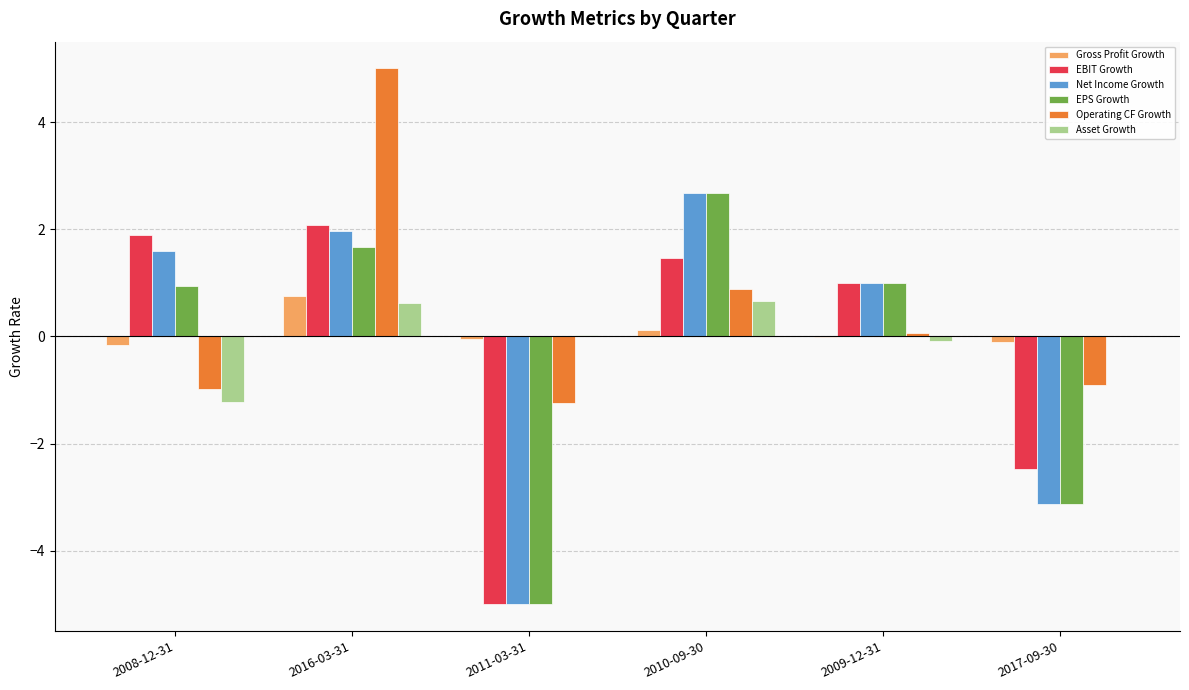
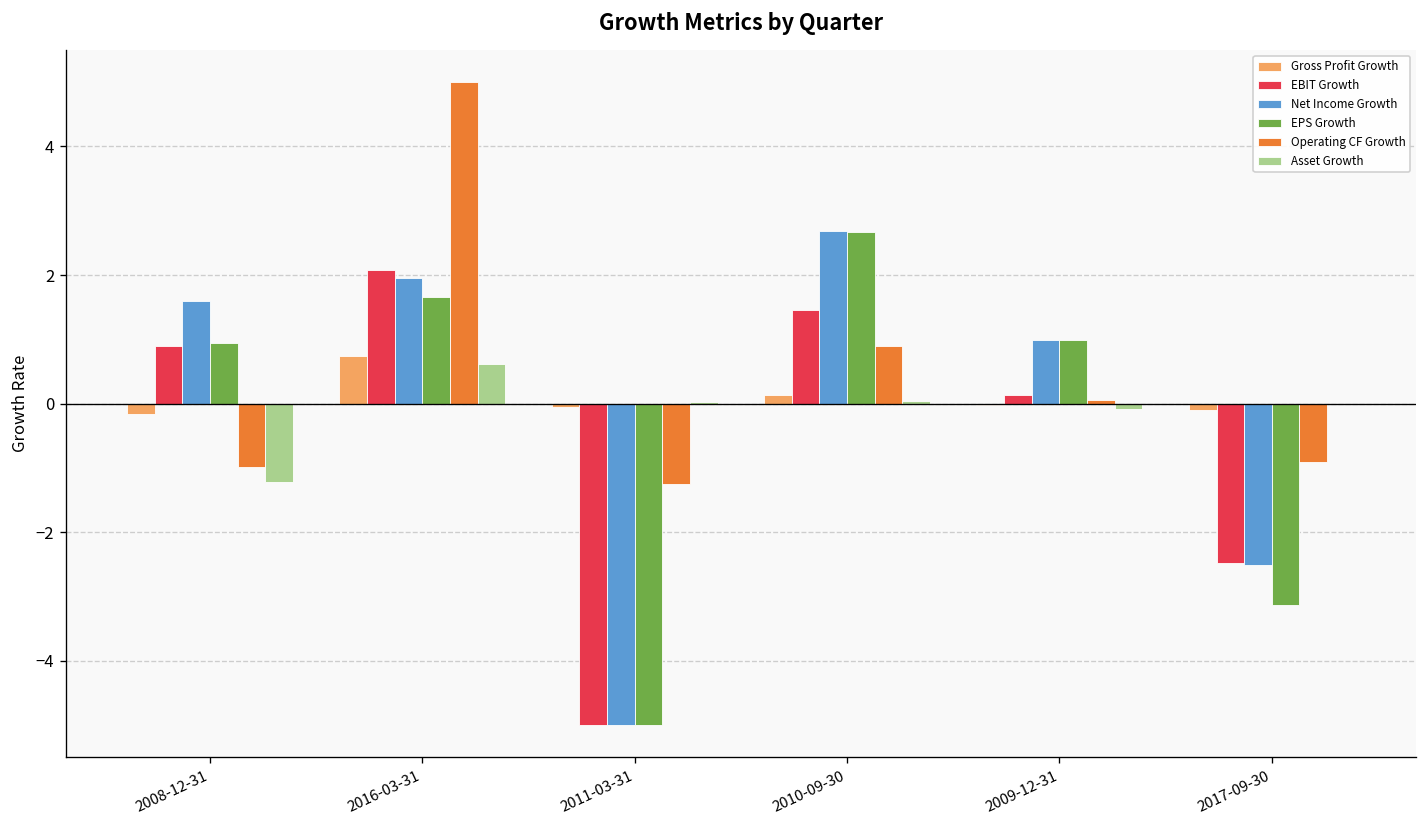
  {
    "Gross Profit Growth": {
      "2008-12-31": -0.2,
      "2016-03-31": 0.7,
      "2011-03-31": -0.1,
      "2010-09-30": 0.1,
      "2017-09-30": -0.1
    },
    "EBIT Growth": {
-     "2008-12-31": 1.9,
+     "2008-12-31": 0.9,
      "2016-03-31": 2.1,
      "2011-03-31": -5.0,
      "2010-09-30": 1.5,
-     "2009-12-31": 1.0,
+     "2009-12-31": 0.1,
      "2017-09-30": -2.5
    },
    "Net Income Growth": {
      "2008-12-31": 1.6,
      "2016-03-31": 2.0,
      "2011-03-31": -5.0,
      "2010-09-30": 2.7,
      "2009-12-31": 1.0,
-     "2017-09-30": -3.1
+     "2017-09-30": -2.5
    },
    "EPS Growth": {
      "2008-12-31": 0.9,
      "2016-03-31": 1.7,
      "2011-03-31": -5.0,
      "2010-09-30": 2.7,
      "2009-12-31": 1.0,
      "2017-09-30": -3.1
    },
    "Operating CF Growth": {
      "2008-12-31": -1.0,
      "2016-03-31": 5.0,
      "2011-03-31": -1.2,
      "2010-09-30": 0.9,
      "2009-12-31": 0.1,
      "2017-09-30": -0.9
    },
    "Asset Growth": {
      "2008-12-31": -1.2,
      "2016-03-31": 0.6,
-     "2010-09-30": 0.7,
+     "2010-09-30": 0.0,
      "2009-12-31": -0.1
    }
  }
